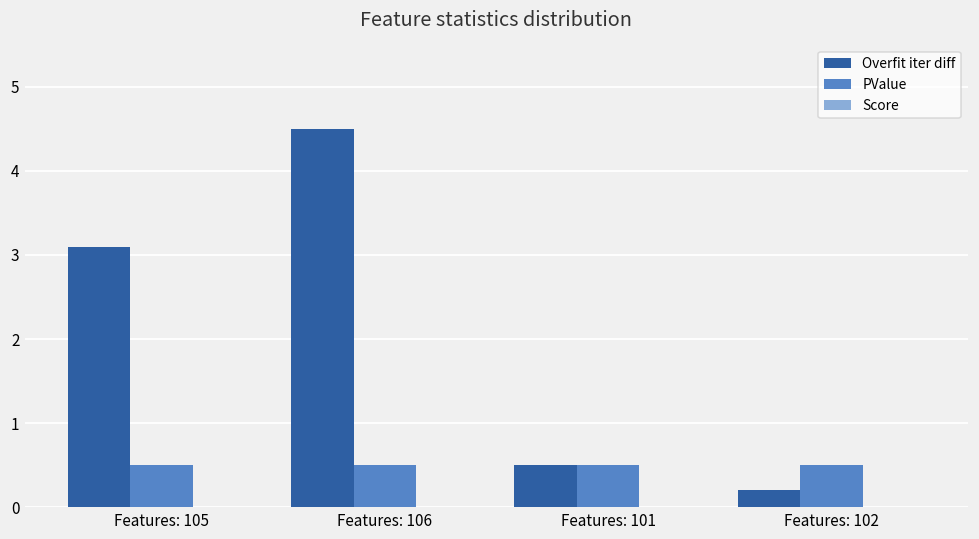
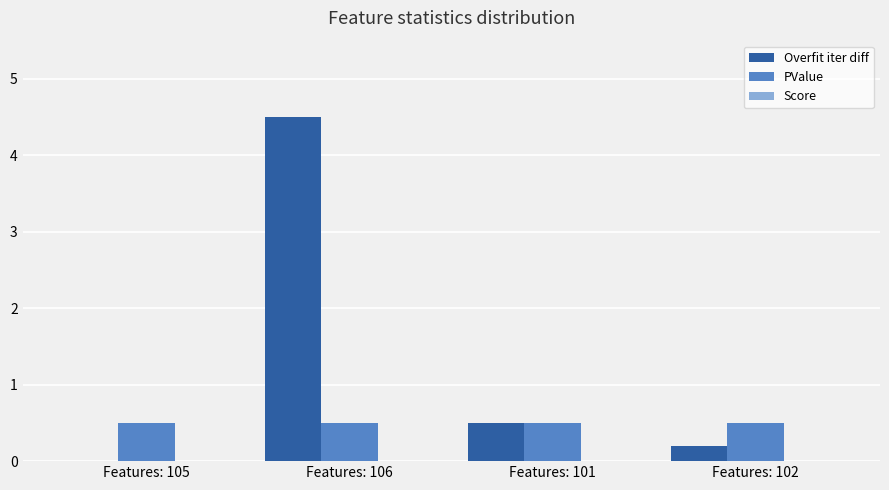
  {
    "Overfit iter diff": {
-     "Features: 105": 3.1,
+     "Features: 105": 0.0,
      "Features: 106": 4.5,
      "Features: 101": 0.5,
      "Features: 102": 0.2
    },
    "PValue": {
      "Features: 105": 0.5,
      "Features: 106": 0.5,
      "Features: 101": 0.5,
      "Features: 102": 0.5
    },
    "Score": {
      "Features: 105": 0.0,
      "Features: 106": 0.0,
      "Features: 101": 0.0,
      "Features: 102": 0.0
    }
  }
